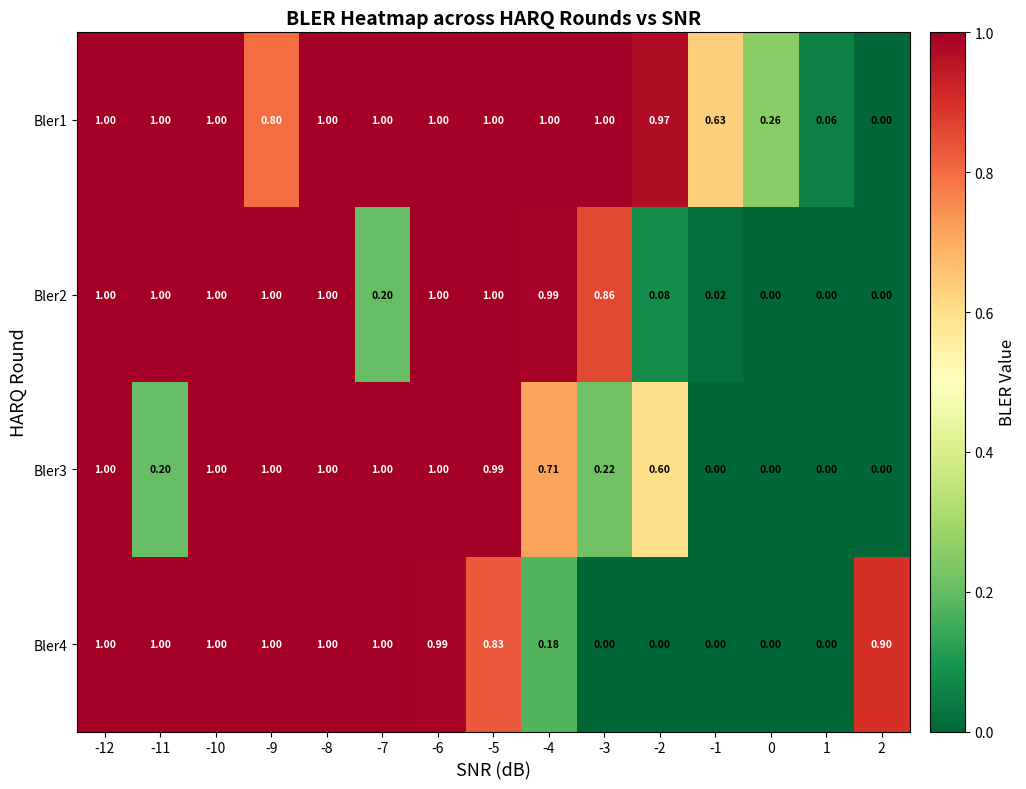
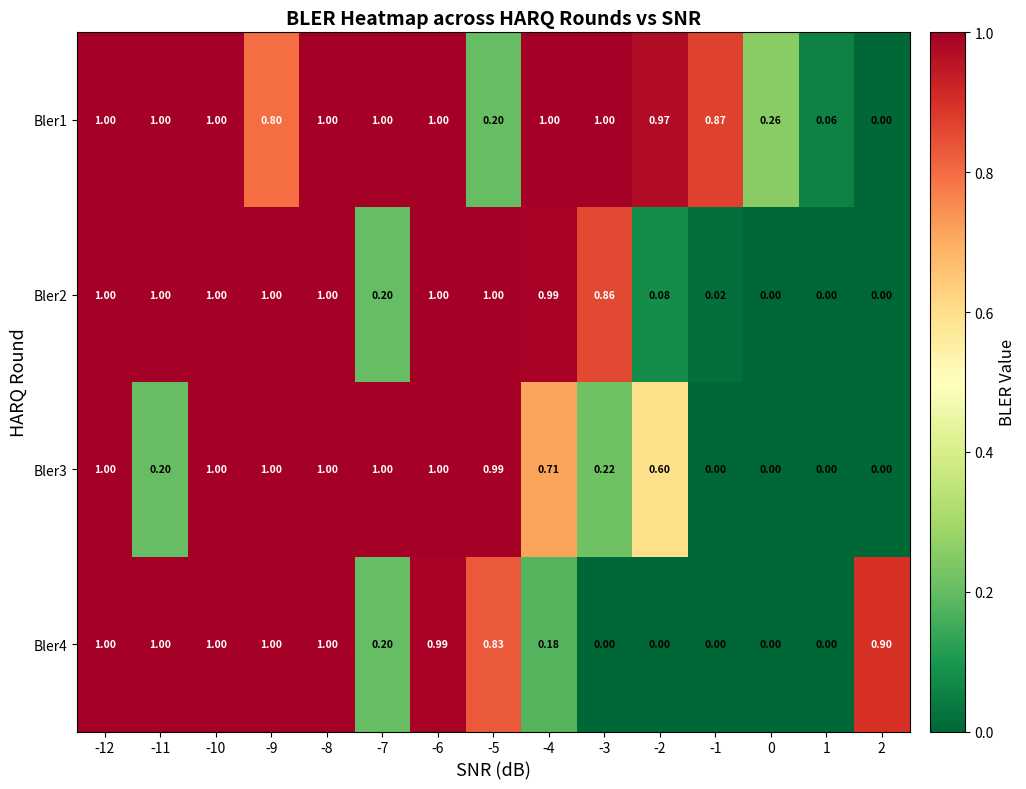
  {
    "Bler1": {
      "-12": 1.00,
      "-11": 1.00,
      "-10": 1.00,
      "-9": 0.80,
      "-8": 1.00,
      "-7": 1.00,
      "-6": 1.00,
-     "-5": 1.00,
+     "-5": 0.20,
      "-4": 1.00,
      "-3": 1.00,
      "-2": 0.97,
-     "-1": 0.63,
+     "-1": 0.87,
      "0": 0.26,
      "1": 0.06,
      "2": 0.00
    },
    "Bler2": {
      "-12": 1.00,
      "-11": 1.00,
      "-10": 1.00,
      "-9": 1.00,
      "-8": 1.00,
      "-7": 0.20,
      "-6": 1.00,
      "-5": 1.00,
      "-4": 0.99,
      "-3": 0.86,
      "-2": 0.08,
      "-1": 0.02,
      "0": 0.00,
      "1": 0.00,
      "2": 0.00
    },
    "Bler3": {
      "-12": 1.00,
      "-11": 0.20,
      "-10": 1.00,
      "-9": 1.00,
      "-8": 1.00,
      "-7": 1.00,
      "-6": 1.00,
      "-5": 0.99,
      "-4": 0.71,
      "-3": 0.22,
      "-2": 0.60,
      "-1": 0.00,
      "0": 0.00,
      "1": 0.00,
      "2": 0.00
    },
    "Bler4": {
      "-12": 1.00,
      "-11": 1.00,
      "-10": 1.00,
      "-9": 1.00,
      "-8": 1.00,
-     "-7": 1.00,
+     "-7": 0.20,
      "-6": 0.99,
      "-5": 0.83,
      "-4": 0.18,
      "-3": 0.00,
      "-2": 0.00,
      "-1": 0.00,
      "0": 0.00,
      "1": 0.00,
      "2": 0.90
    }
  }
